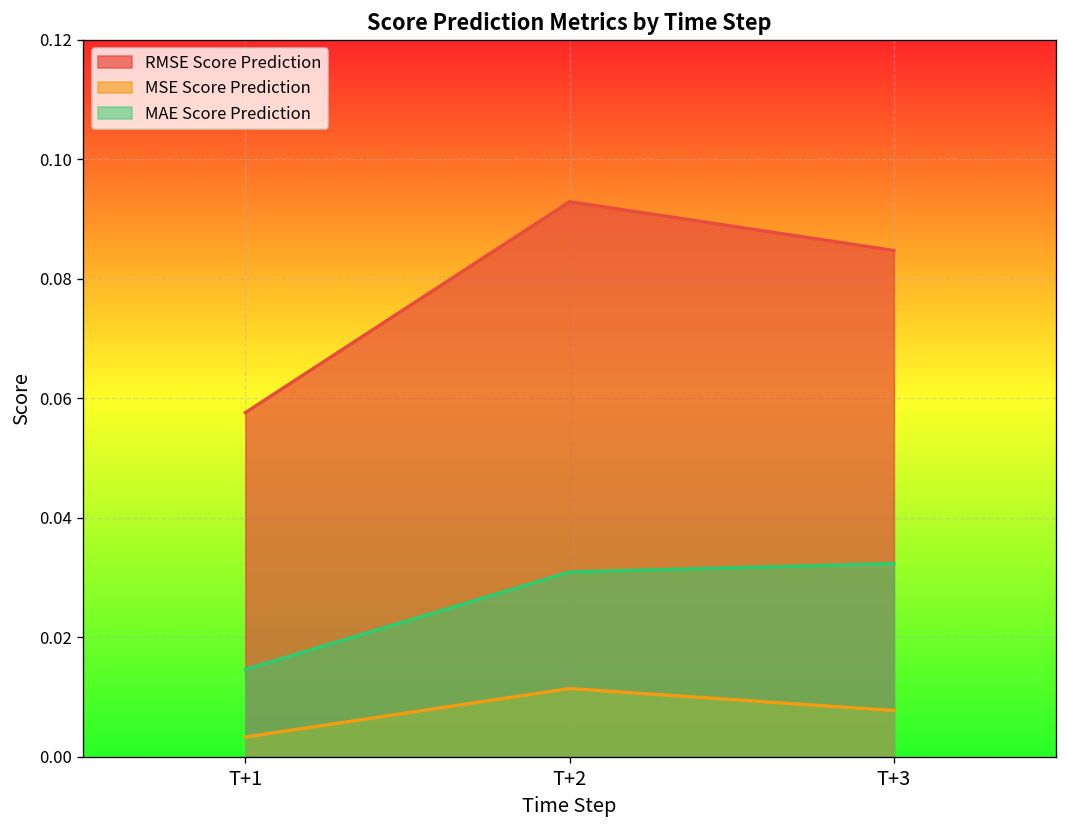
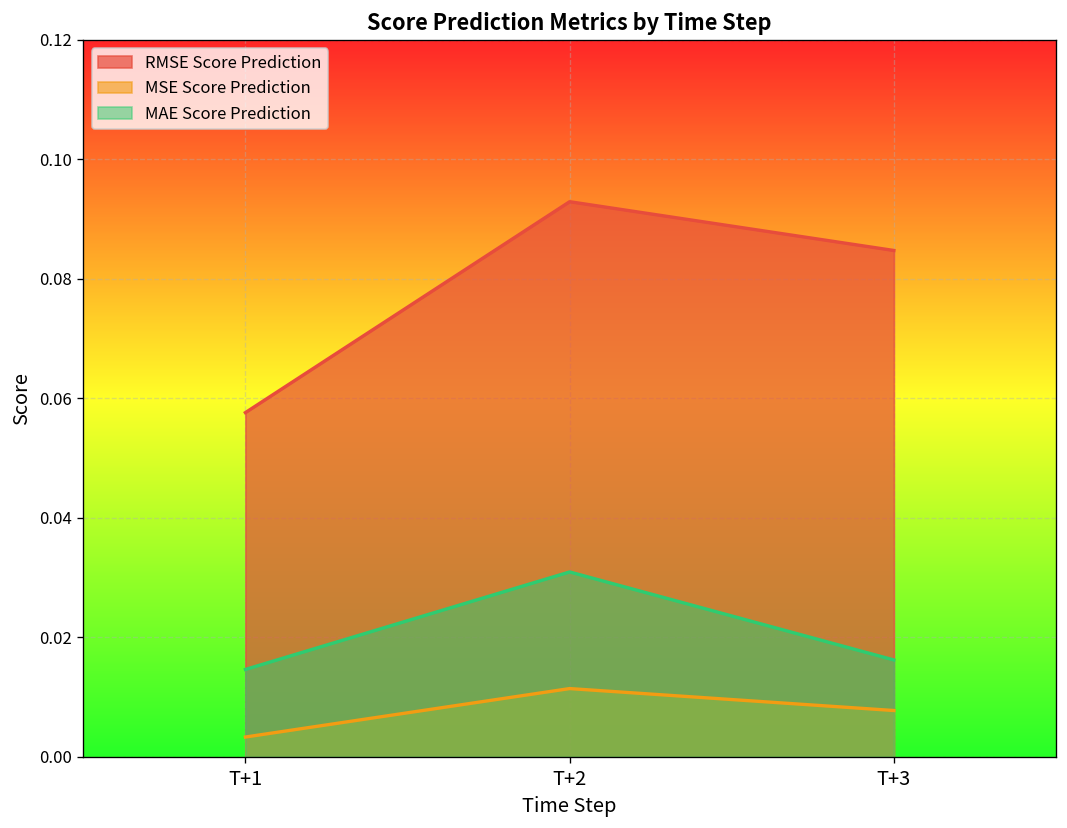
  {
    "RMSE Score Prediction": {
      "T+1": 0.058,
      "T+2": 0.093,
      "T+3": 0.085
    },
    "MSE Score Prediction": {
      "T+1": 0.003,
      "T+2": 0.011,
      "T+3": 0.008
    },
    "MAE Score Prediction": {
      "T+1": 0.015,
      "T+2": 0.031,
-     "T+3": 0.032
+     "T+3": 0.016
    }
  }
